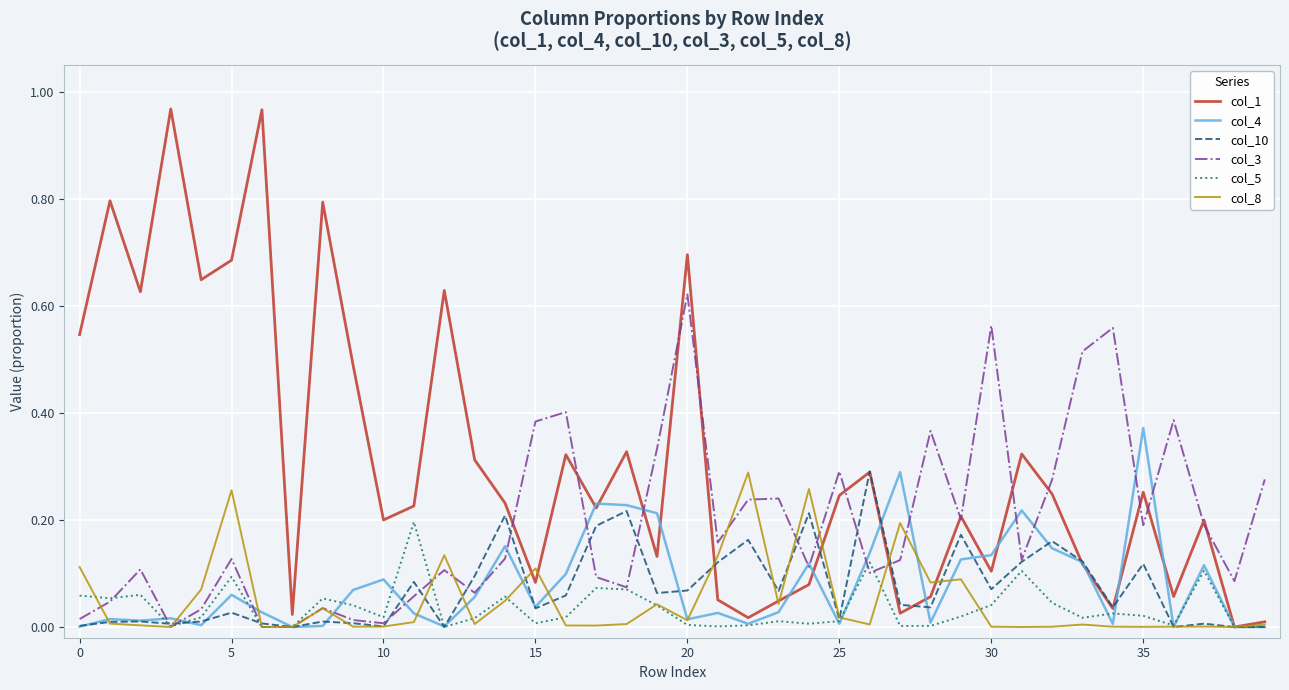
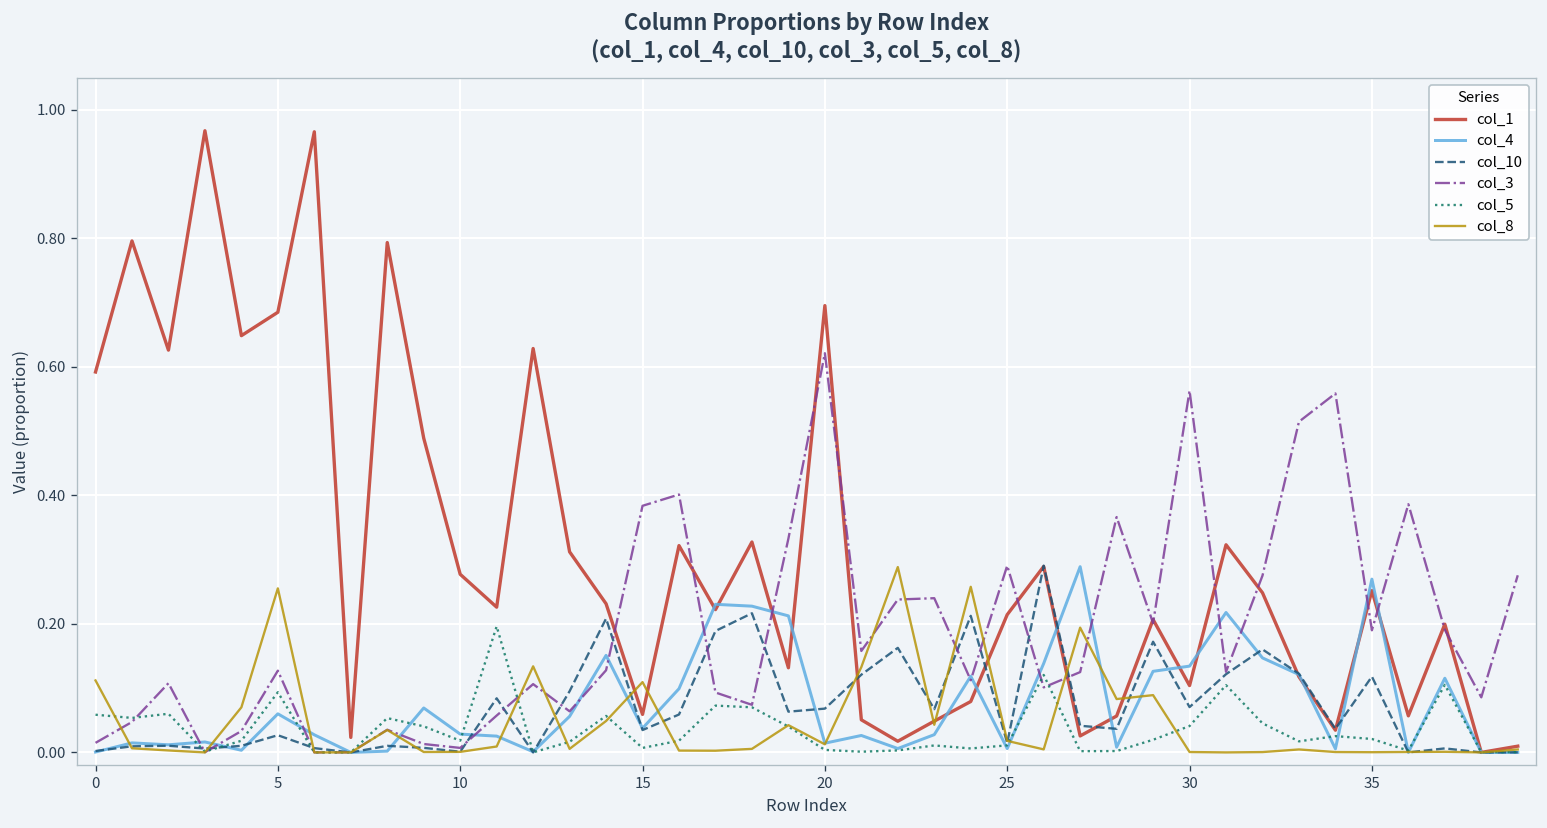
  {
    "col_1": {
-     "0": 0.55,
+     "0": 0.59,
      "5": 0.69,
-     "10": 0.20,
-     "15": 0.08,
+     "10": 0.28,
+     "15": 0.06,
      "20": 0.70,
-     "25": 0.25,
+     "25": 0.21,
      "30": 0.10,
      "35": 0.25
    },
    "col_4": {
      "5": 0.06,
-     "10": 0.09,
+     "10": 0.03,
      "25": 0.01,
      "30": 0.13,
-     "35": 0.37
+     "35": 0.27
    },
    "col_3": {
      "0": 0.01,
      "5": 0.13,
      "10": 0.01,
      "15": 0.38,
      "20": 0.62,
      "25": 0.29,
      "30": 0.56,
      "35": 0.19
    },
    "col_8": {
      "0": 0.11,
      "5": 0.26,
      "15": 0.11,
      "30": 0.00,
      "35": 0.00
    }
  }
